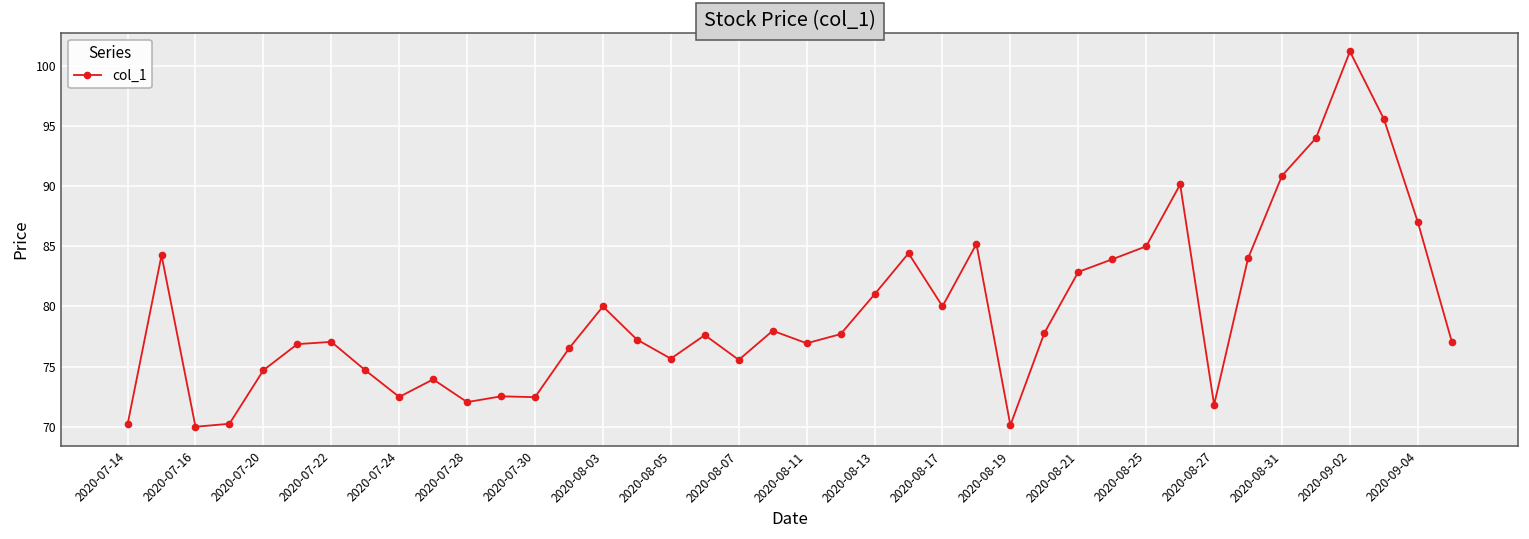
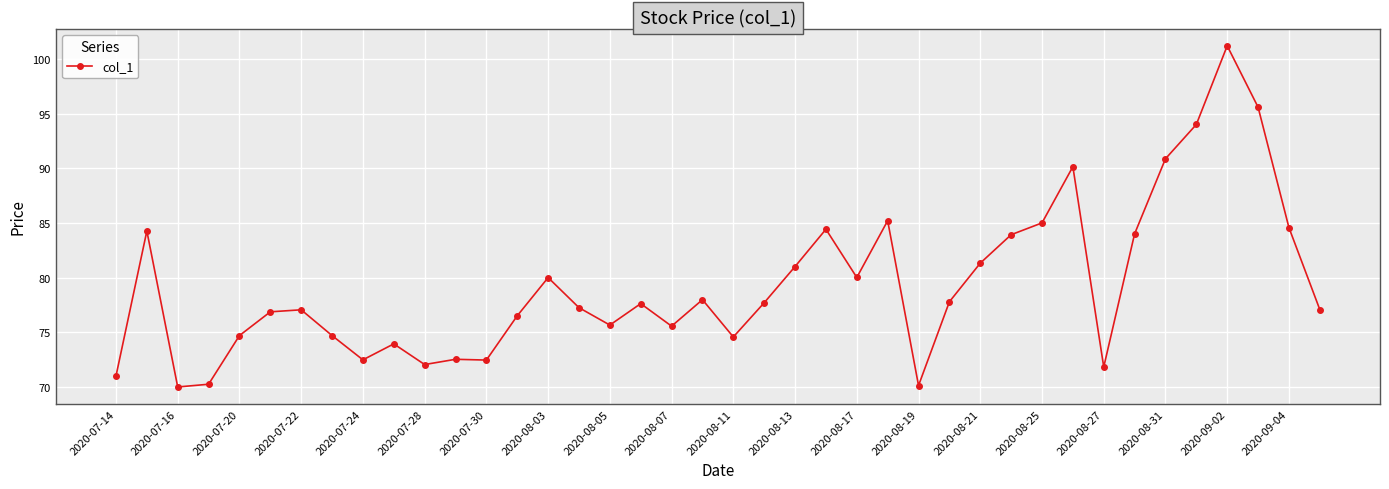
  {
-   "2020-07-14": 70.2,
+   "2020-07-14": 71.0,
    "2020-07-16": 70.0,
    "2020-07-20": 74.7,
    "2020-07-22": 77.1,
    "2020-07-24": 72.5,
    "2020-07-28": 72.1,
    "2020-07-30": 72.5,
    "2020-08-03": 80.0,
    "2020-08-05": 75.7,
    "2020-08-07": 75.6,
-   "2020-08-11": 76.9,
+   "2020-08-11": 74.6,
    "2020-08-13": 81.0,
    "2020-08-17": 80.0,
    "2020-08-19": 70.1,
-   "2020-08-21": 82.9,
+   "2020-08-21": 81.3,
    "2020-08-25": 85.0,
    "2020-08-27": 71.8,
    "2020-08-31": 90.9,
    "2020-09-02": 101.2,
-   "2020-09-04": 87.0
+   "2020-09-04": 84.6
  }
